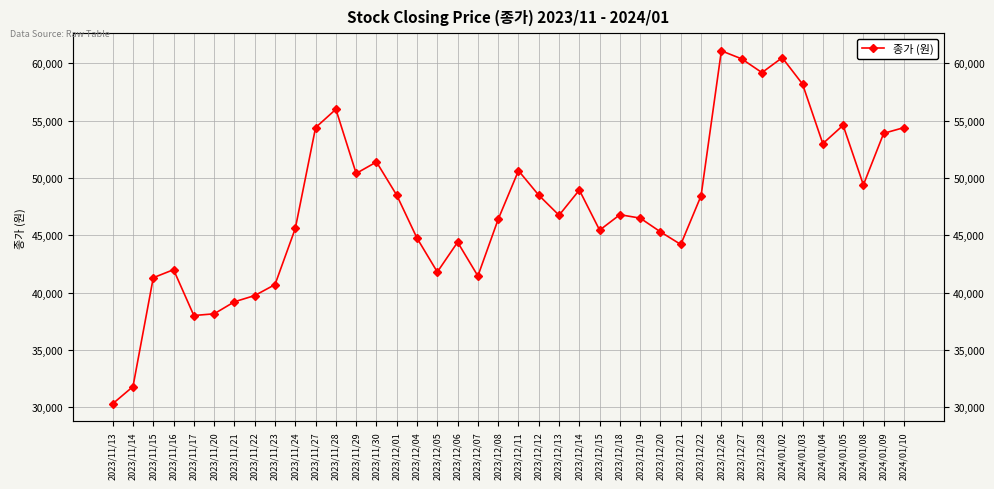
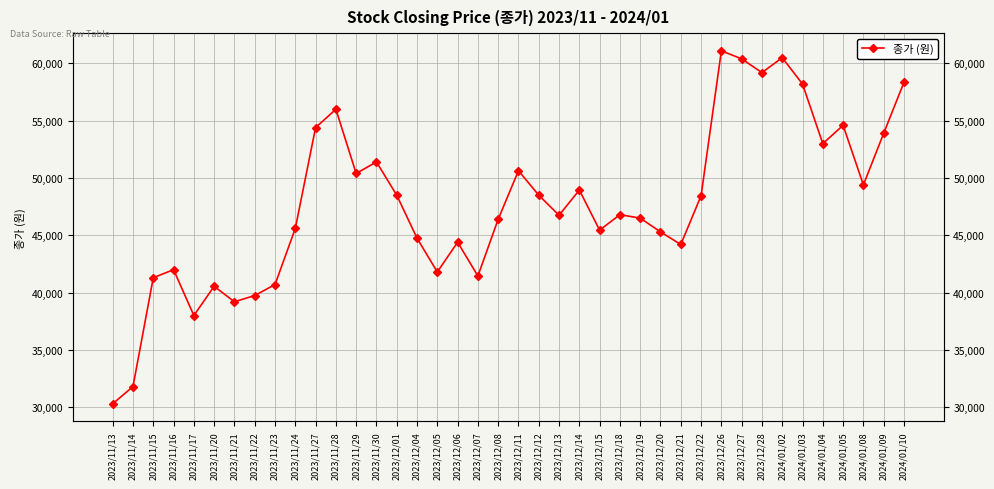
  {
    "2023/11/13": "30,300",
    "2023/11/14": "31,800",
    "2023/11/15": "41,300",
    "2023/11/16": "42,000",
    "2023/11/17": "38,000",
-   "2023/11/20": "38,100",
+   "2023/11/20": "40,600",
    "2023/11/21": "39,200",
    "2023/11/22": "39,700",
    "2023/11/23": "40,700",
    "2023/11/24": "45,600",
    "2023/11/27": "54,400",
    "2023/11/28": "56,000",
    "2023/11/29": "50,400",
    "2023/11/30": "51,400",
    "2023/12/01": "48,500",
    "2023/12/04": "44,800",
    "2023/12/05": "41,800",
    "2023/12/06": "44,400",
    "2023/12/07": "41,500",
    "2023/12/08": "46,400",
    "2023/12/11": "50,600",
    "2023/12/12": "48,500",
    "2023/12/13": "46,800",
    "2023/12/14": "49,000",
    "2023/12/15": "45,500",
    "2023/12/18": "46,800",
    "2023/12/19": "46,500",
    "2023/12/20": "45,300",
    "2023/12/21": "44,200",
    "2023/12/22": "48,500",
    "2023/12/26": "61,100",
    "2023/12/27": "60,400",
    "2023/12/28": "59,200",
    "2024/01/02": "60,500",
    "2024/01/03": "58,200",
    "2024/01/04": "53,000",
    "2024/01/05": "54,600",
    "2024/01/08": "49,400",
    "2024/01/09": "53,900",
-   "2024/01/10": "54,400"
+   "2024/01/10": "58,400"
  }
